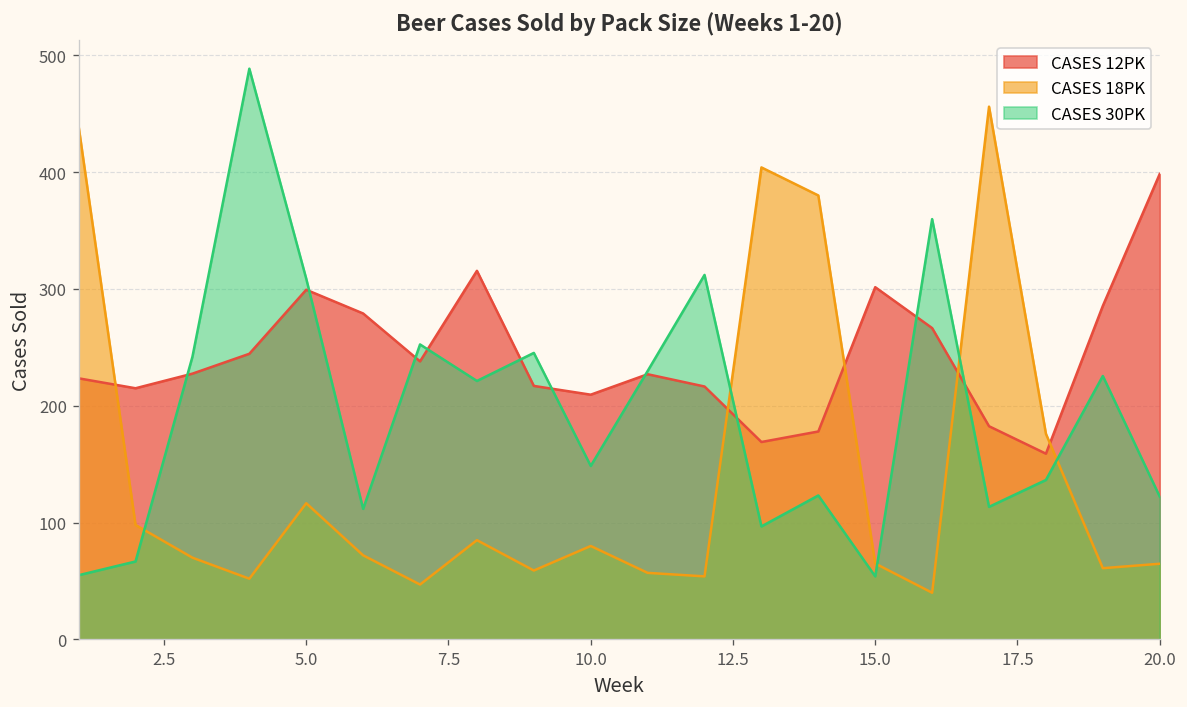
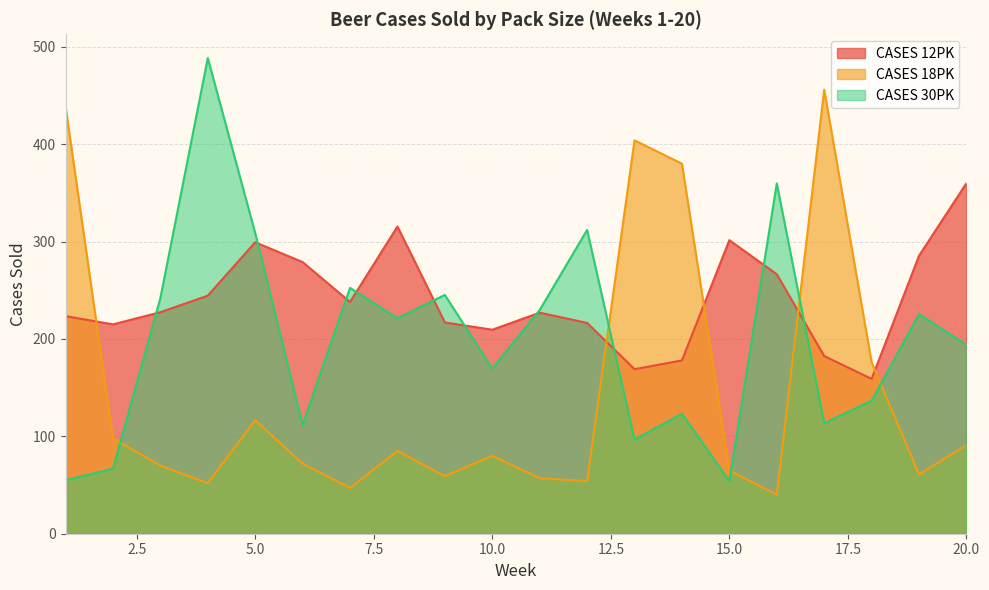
  {
    "CASES 12PK": {
      "5.0": 300,
      "10.0": 210,
      "15.0": 300,
-     "20.0": 400
+     "20.0": 360
    },
    "CASES 18PK": {
      "5.0": 120,
      "10.0": 80,
      "15.0": 70,
-     "20.0": 60
+     "20.0": 90
    },
    "CASES 30PK": {
      "5.0": 310,
-     "10.0": 150,
+     "10.0": 170,
      "15.0": 50,
-     "20.0": 120
+     "20.0": 190
    }
  }
